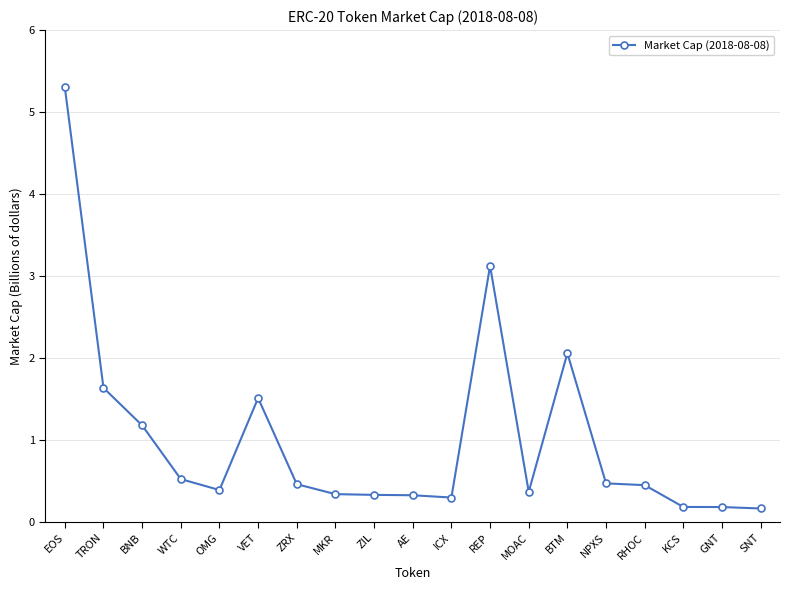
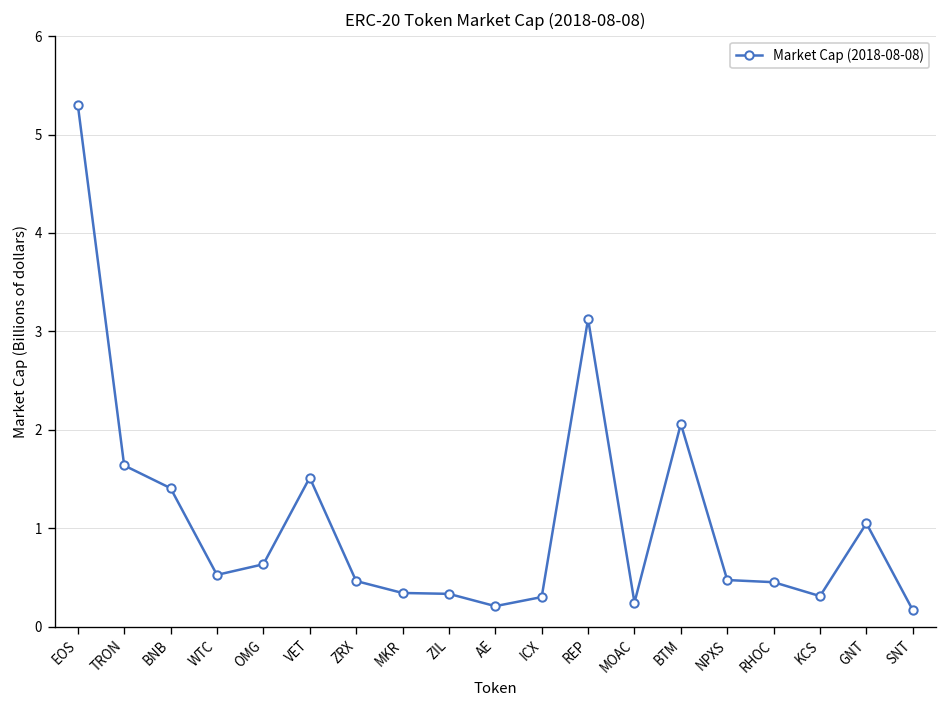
  {
    "EOS": 5.3,
    "TRON": 1.6,
-   "BNB": 1.2,
+   "BNB": 1.4,
    "WTC": 0.5,
-   "OMG": 0.4,
+   "OMG": 0.6,
    "VET": 1.5,
    "ZRX": 0.5,
    "MKR": 0.3,
    "ZIL": 0.3,
-   "AE": 0.3,
+   "AE": 0.2,
    "ICX": 0.3,
    "REP": 3.1,
-   "MOAC": 0.4,
+   "MOAC": 0.2,
    "BTM": 2.1,
    "NPXS": 0.5,
    "RHOC": 0.5,
-   "KCS": 0.2,
-   "GNT": 0.2,
+   "KCS": 0.3,
+   "GNT": 1.0,
    "SNT": 0.2
  }
